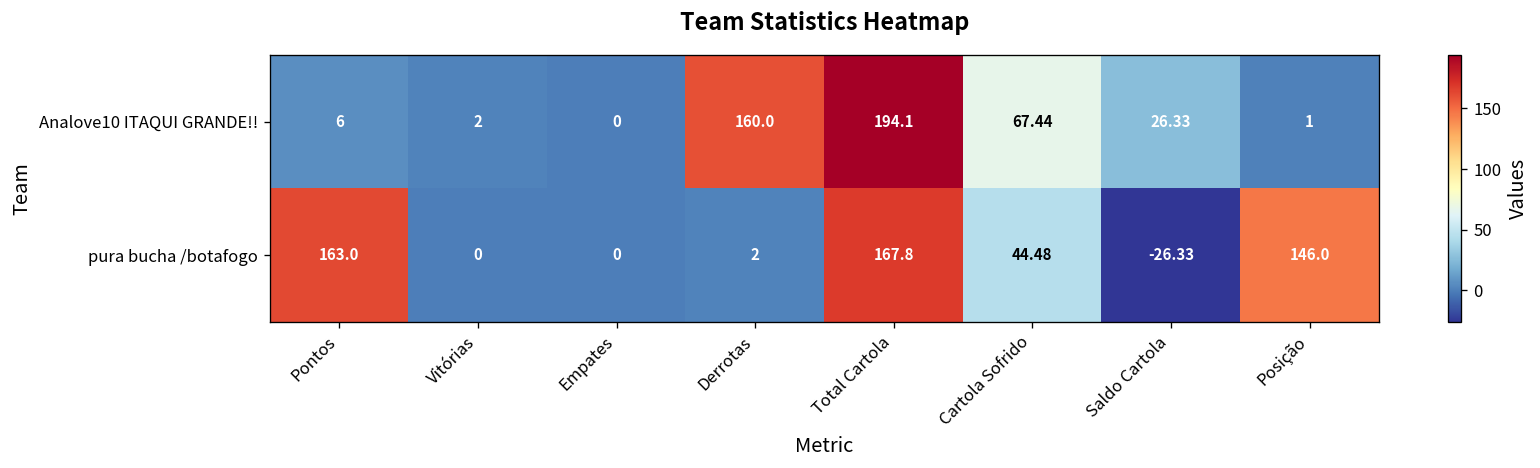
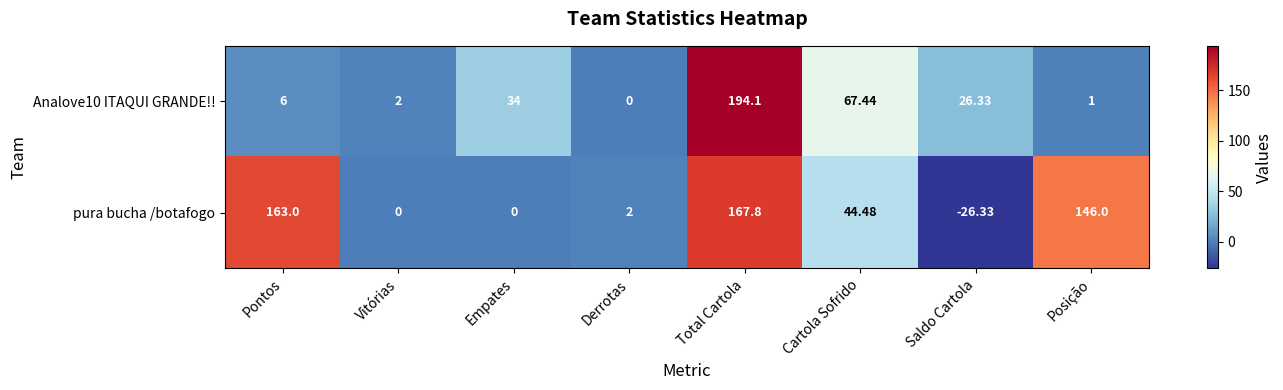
  {
    "Analove10 ITAQUI GRANDE!!": {
      "Pontos": 6,
      "Vitórias": 2,
-     "Empates": 0,
-     "Derrotas": 160.0,
+     "Empates": 34,
+     "Derrotas": 0,
      "Total Cartola": 194.1,
      "Cartola Sofrido": 67.44,
      "Saldo Cartola": 26.33,
      "Posição": 1
    },
    "pura bucha /botafogo": {
      "Pontos": 163.0,
      "Vitórias": 0,
      "Empates": 0,
      "Derrotas": 2,
      "Total Cartola": 167.8,
      "Cartola Sofrido": 44.48,
      "Saldo Cartola": -26.33,
      "Posição": 146.0
    }
  }
